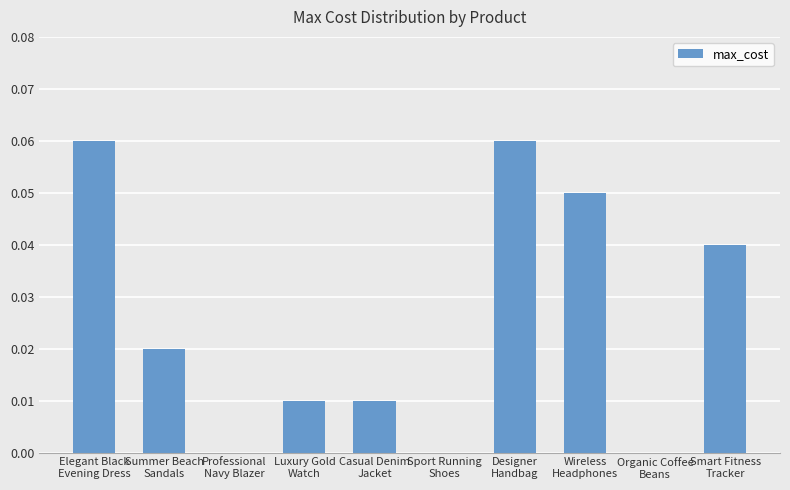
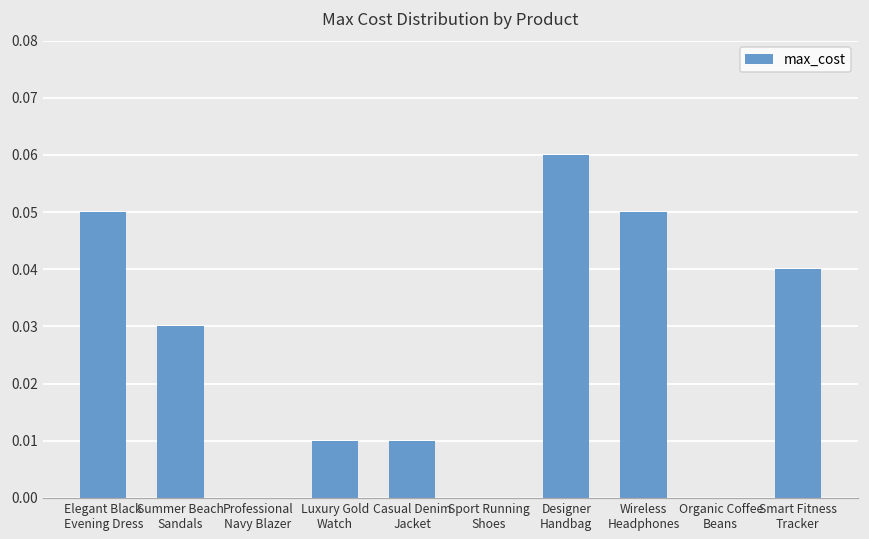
  {
-   "Elegant Black Evening Dress": 0.06,
-   "Summer Beach Sandals": 0.02,
+   "Elegant Black Evening Dress": 0.05,
+   "Summer Beach Sandals": 0.03,
    "Professional Navy Blazer": 0.00,
    "Luxury Gold Watch": 0.01,
    "Casual Denim Jacket": 0.01,
    "Sport Running Shoes": 0.00,
    "Designer Handbag": 0.06,
    "Wireless Headphones": 0.05,
    "Organic Coffee Beans": 0.00,
    "Smart Fitness Tracker": 0.04
  }
